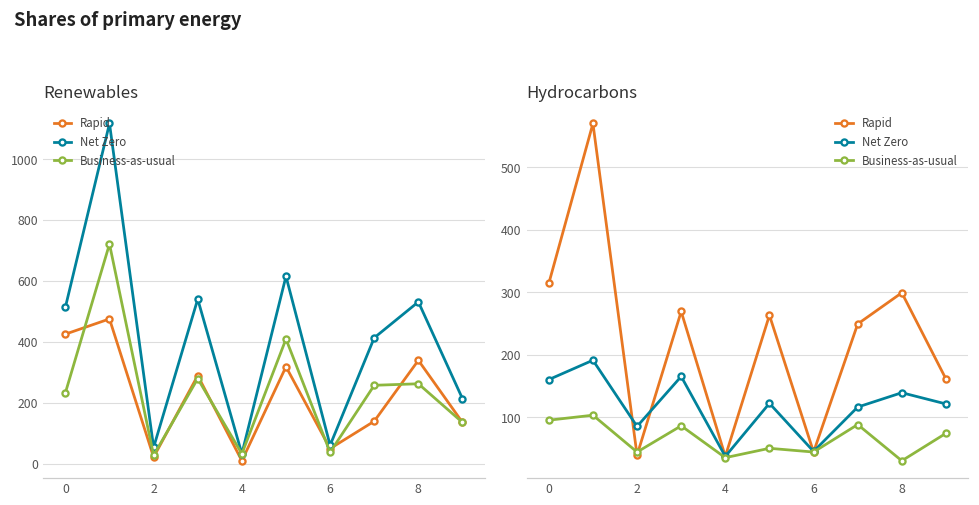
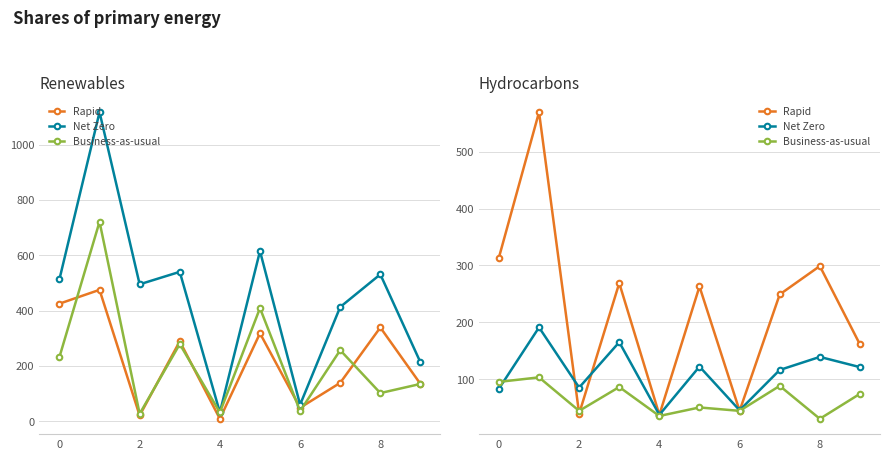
  {
    "Renewables": {
      "Rapid": {
        "0": 430,
        "4": 10,
        "6": 50,
        "8": 340
      },
      "Net Zero": {
        "0": 510,
-       "2": 50,
+       "2": 500,
        "6": 60,
        "8": 530
      },
      "Business-as-usual": {
        "0": 230,
        "6": 40,
-       "8": 260
+       "8": 100
      }
    },
    "Hydrocarbons": {
      "Rapid": {
        "0": 310,
        "2": 40,
        "8": 300
      },
      "Net Zero": {
-       "0": 160,
+       "0": 80,
        "2": 90,
        "8": 140
      },
      "Business-as-usual": {
        "0": 100,
        "2": 40,
        "8": 30
      }
    }
  }
